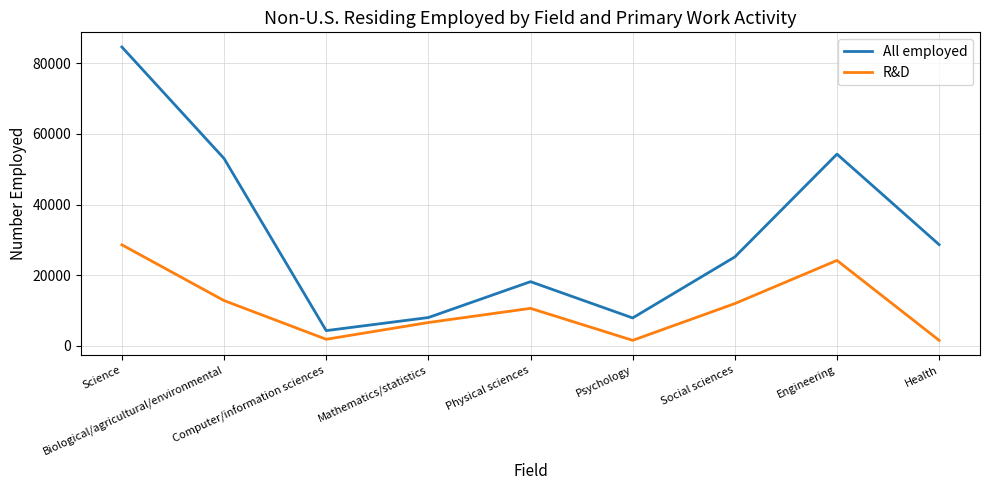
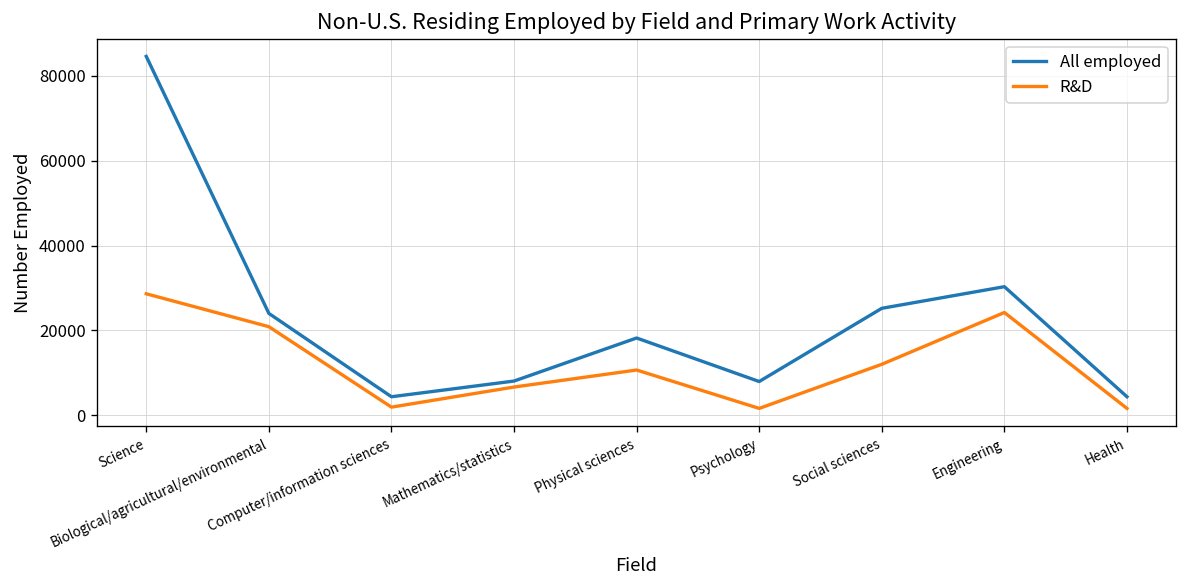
  {
    "All employed": {
      "Science": 85000,
-     "Biological/agricultural/environmental": 53000,
+     "Biological/agricultural/environmental": 24000,
      "Computer/information sciences": 4000,
      "Mathematics/statistics": 8000,
      "Physical sciences": 18000,
      "Psychology": 8000,
      "Social sciences": 25000,
-     "Engineering": 54000,
-     "Health": 29000
+     "Engineering": 30000,
+     "Health": 4000
    },
    "R&D": {
      "Science": 29000,
-     "Biological/agricultural/environmental": 13000,
+     "Biological/agricultural/environmental": 21000,
      "Computer/information sciences": 2000,
      "Mathematics/statistics": 7000,
      "Physical sciences": 11000,
      "Psychology": 2000,
      "Social sciences": 12000,
      "Engineering": 24000,
      "Health": 2000
    }
  }
